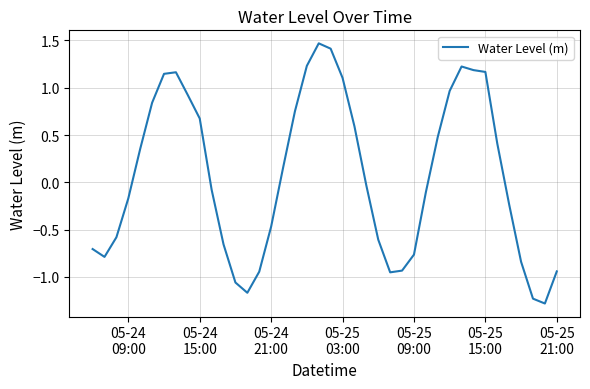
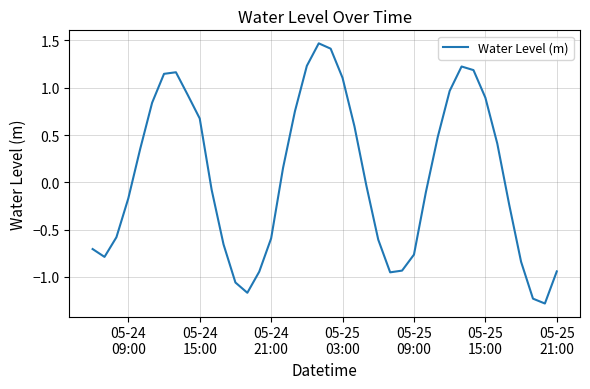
  {
    "05-24 09:00": -0.2,
    "05-24 15:00": 0.7,
-   "05-24 21:00": -0.5,
+   "05-24 21:00": -0.6,
    "05-25 03:00": 1.1,
    "05-25 09:00": -0.8,
-   "05-25 15:00": 1.2,
+   "05-25 15:00": 0.9,
    "05-25 21:00": -0.9
  }
